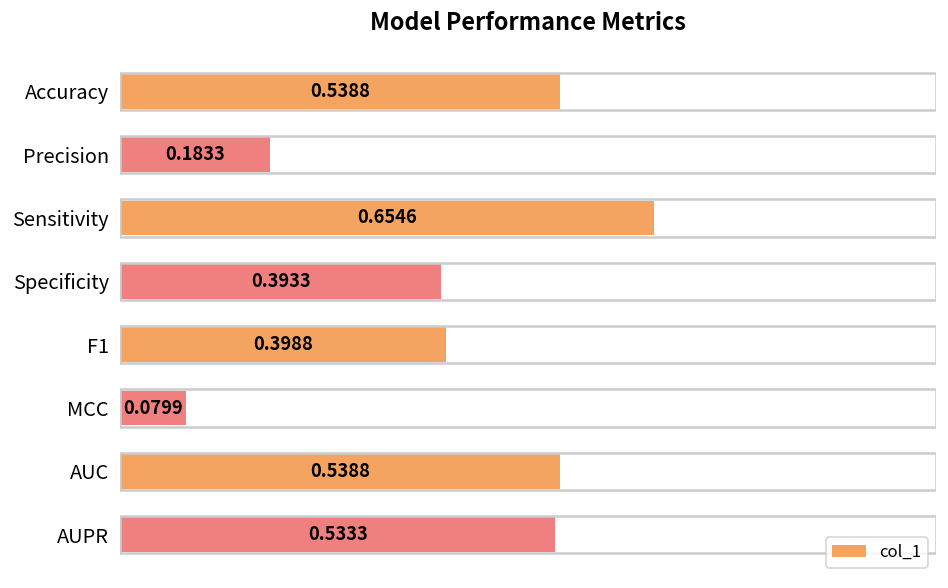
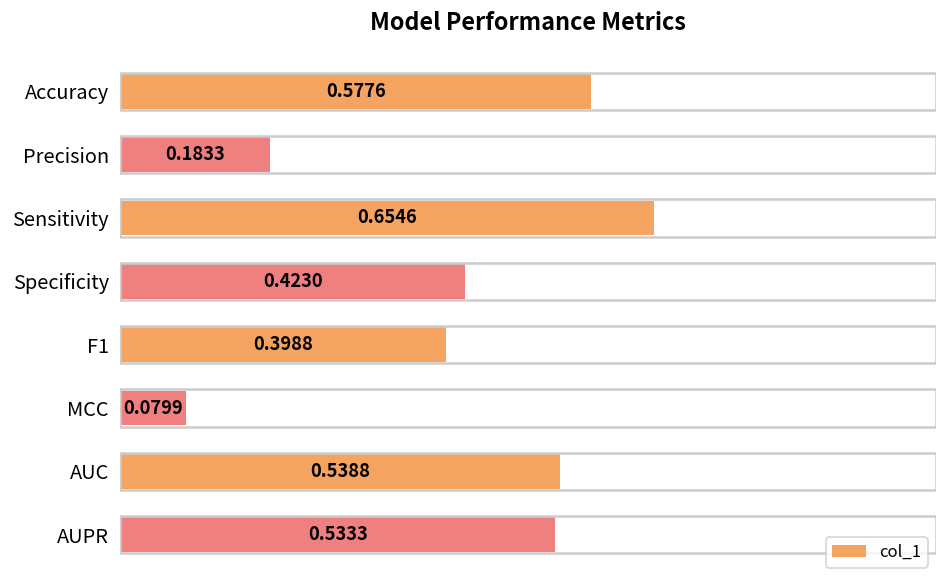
  {
-   "Accuracy": 0.5388,
+   "Accuracy": 0.5776,
    "Precision": 0.1833,
    "Sensitivity": 0.6546,
-   "Specificity": 0.3933,
+   "Specificity": 0.4230,
    "F1": 0.3988,
    "MCC": 0.0799,
    "AUC": 0.5388,
    "AUPR": 0.5333
  }
